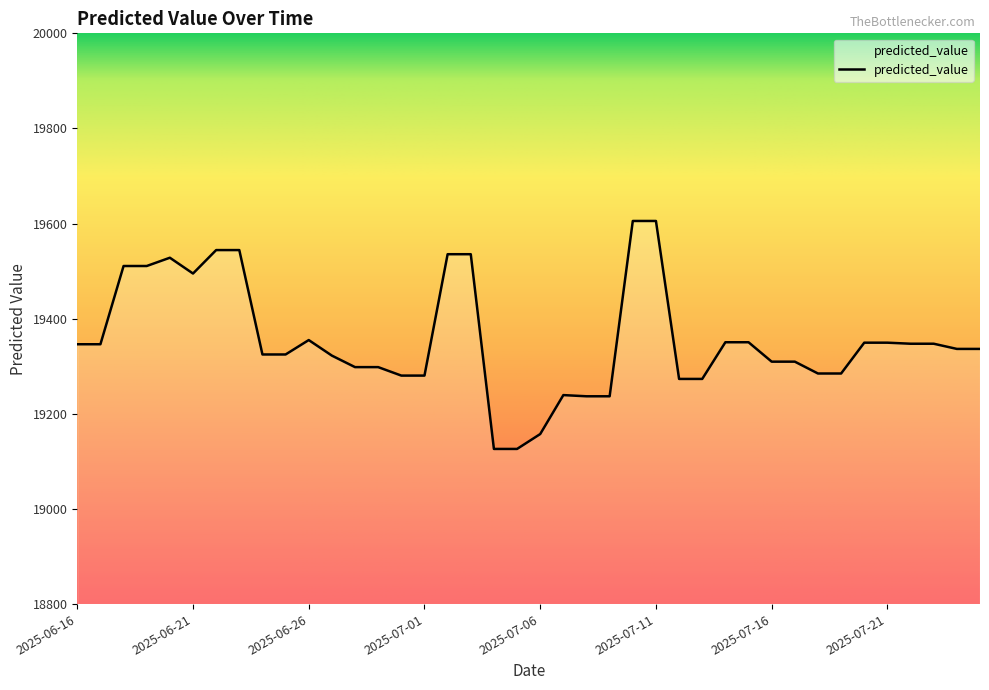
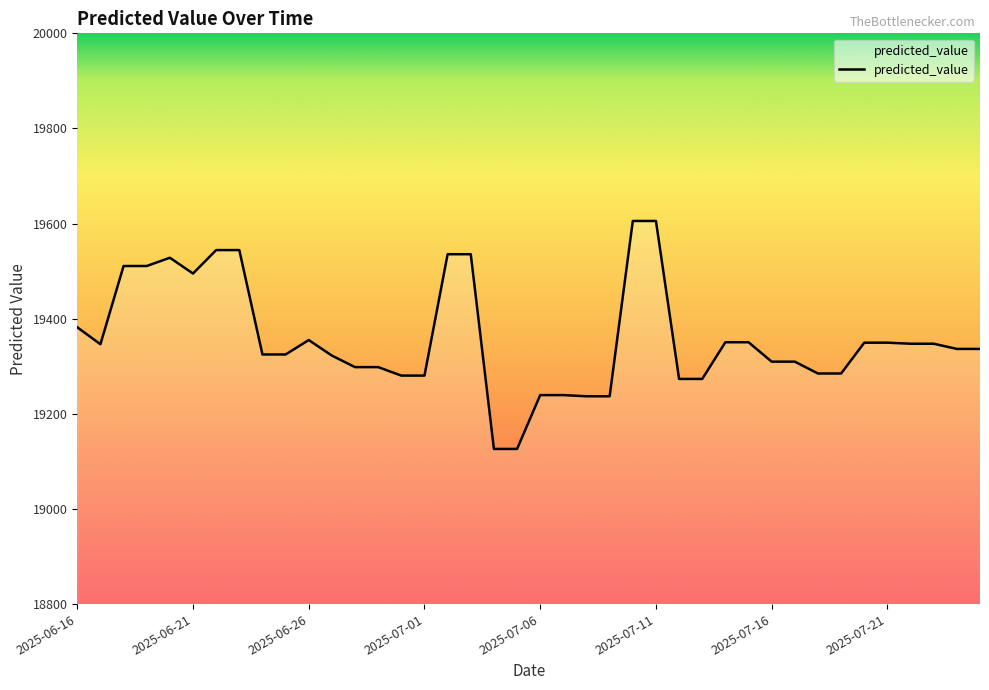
  {
-   "2025-06-16": 19350,
+   "2025-06-16": 19380,
    "2025-06-21": 19500,
    "2025-06-26": 19360,
    "2025-07-01": 19280,
-   "2025-07-06": 19160,
+   "2025-07-06": 19240,
    "2025-07-11": 19610,
    "2025-07-16": 19310,
    "2025-07-21": 19350
  }
